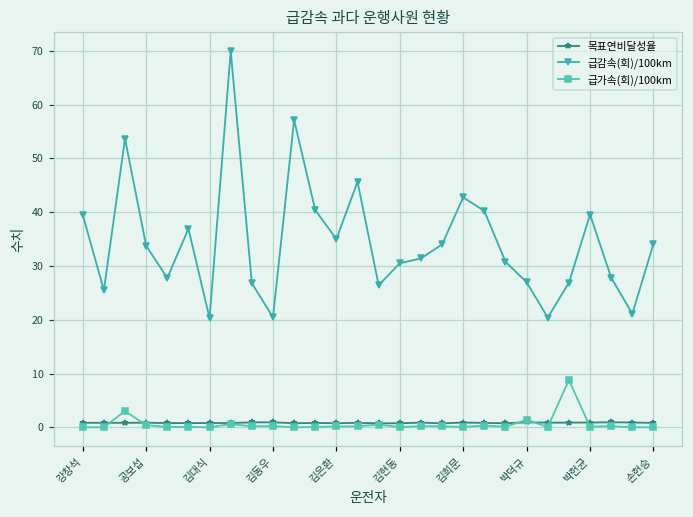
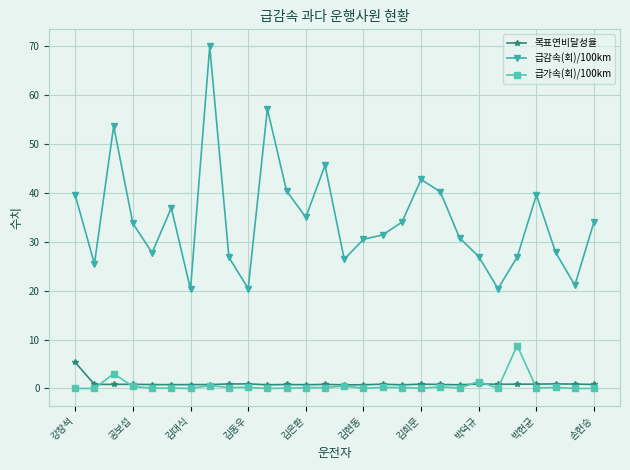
  {
    "목표연비달성율": {
-     "강창석": 1,
+     "강창석": 5,
      "김대식": 1,
      "김동우": 1,
      "김은환": 1,
      "김현동": 1,
      "김희문": 1,
      "박헌균": 1,
      "손헌승": 1
    }
  }
